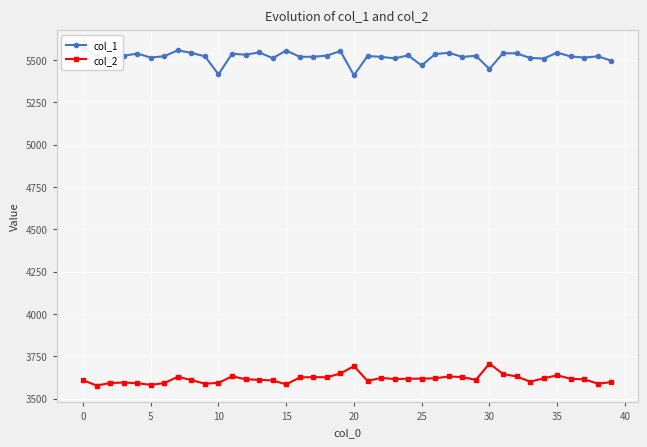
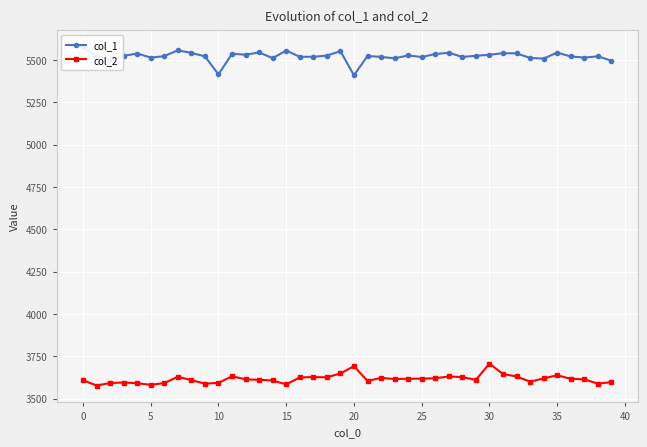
  {
    "col_1": {
      "5": 5510,
      "10": 5420,
      "15": 5560,
      "20": 5410,
-     "25": 5470,
-     "30": 5450,
+     "25": 5520,
+     "30": 5530,
      "35": 5540
    },
    "col_2": {
      "0": 3610,
      "5": 3580,
      "10": 3590,
      "15": 3580,
      "20": 3690,
      "25": 3620,
      "30": 3710,
      "35": 3640
    }
  }
